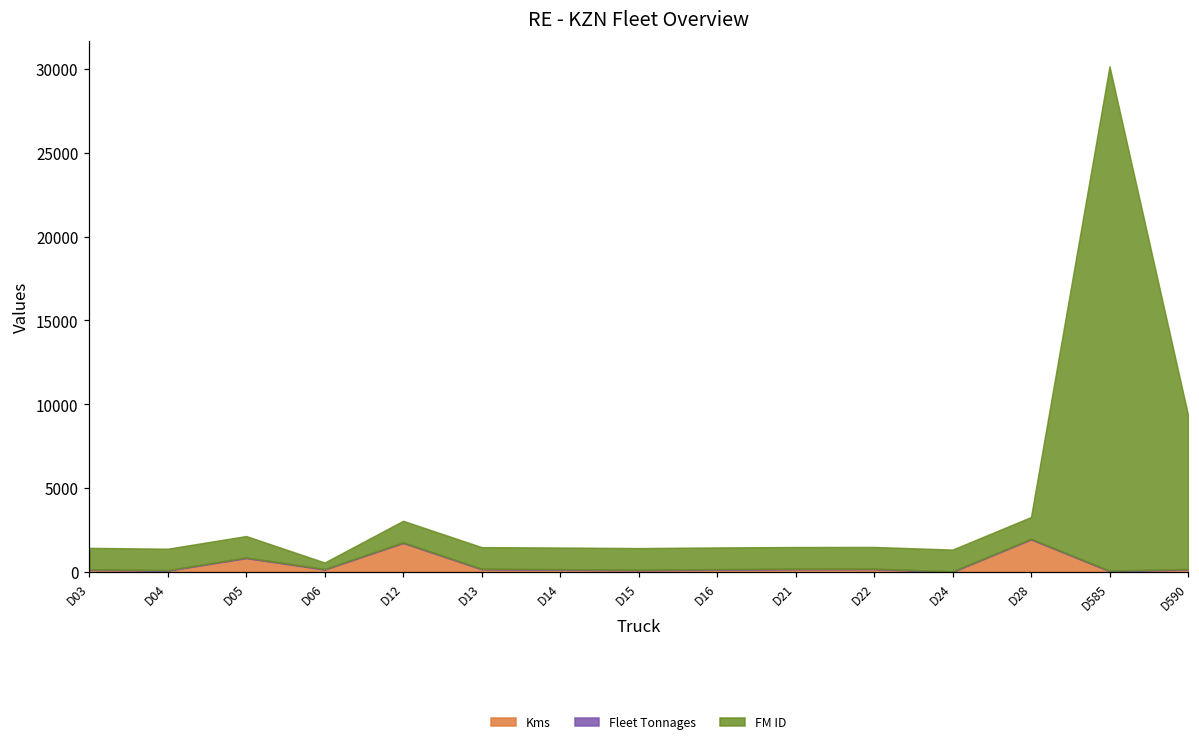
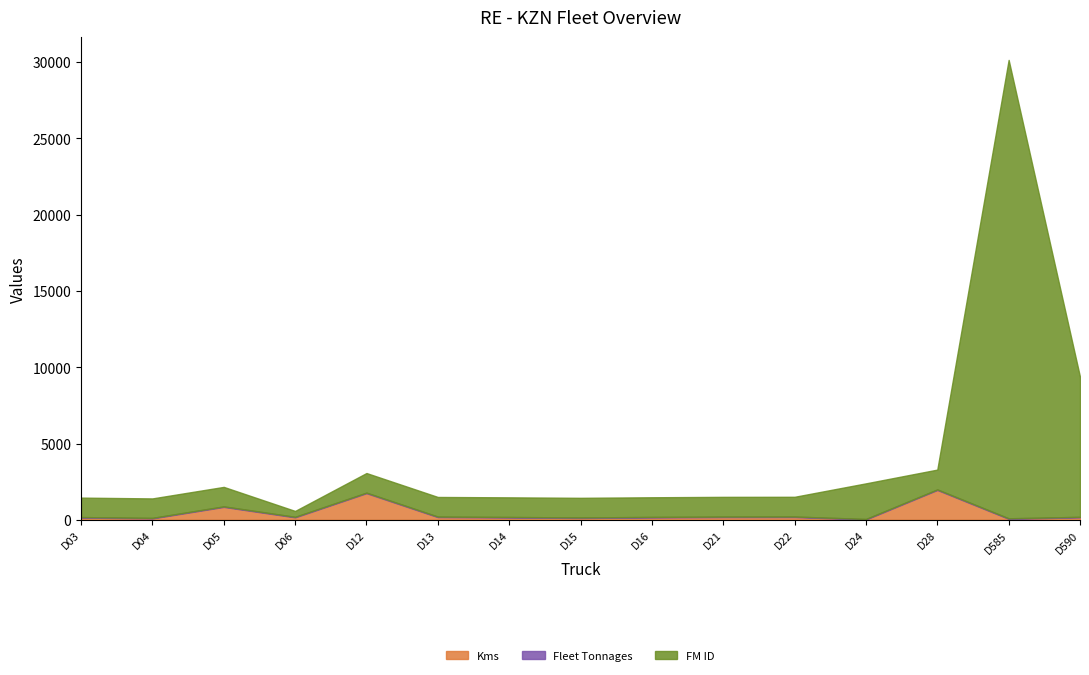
  {
    "FM ID": {
      "D03": 1300,
      "D04": 1300,
      "D05": 1300,
      "D06": 400,
      "D12": 1300,
      "D13": 1300,
      "D14": 1300,
      "D15": 1300,
      "D16": 1300,
      "D21": 1300,
      "D22": 1300,
-     "D24": 1300,
+     "D24": 2300,
      "D28": 1300,
      "D585": 30000,
      "D590": 9200
    }
  }
